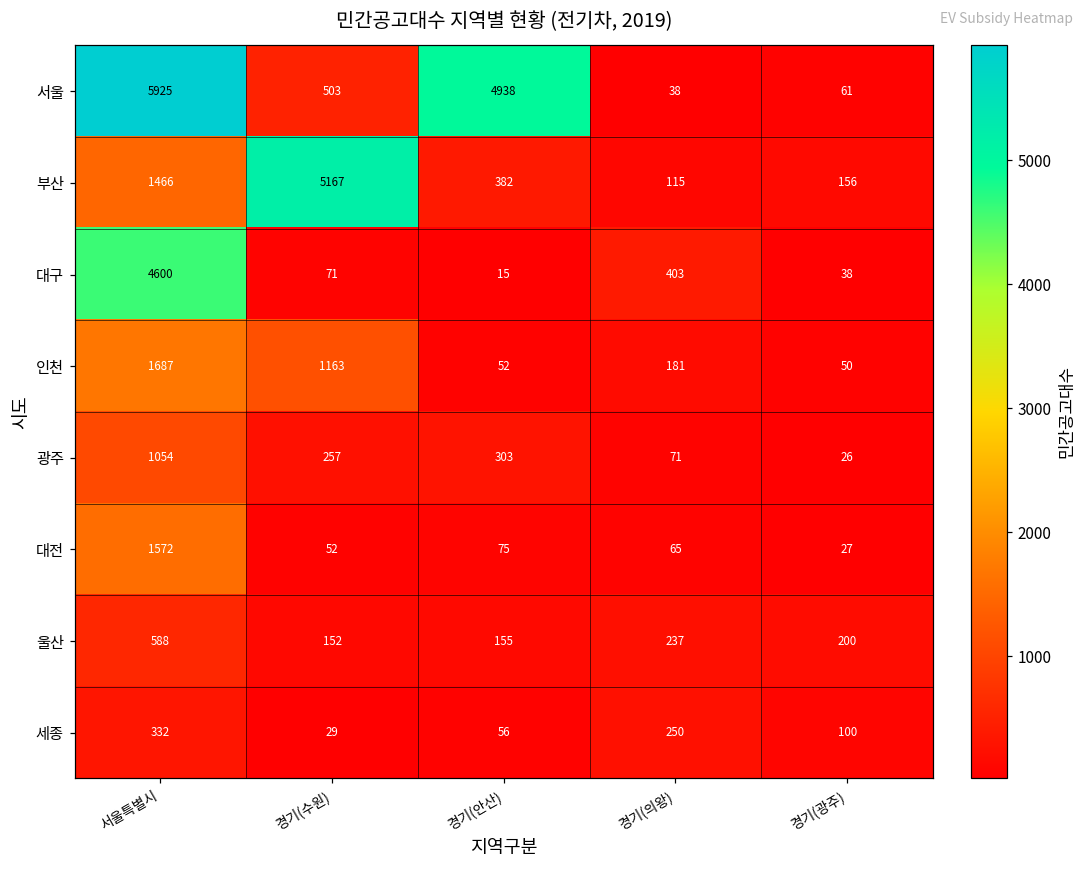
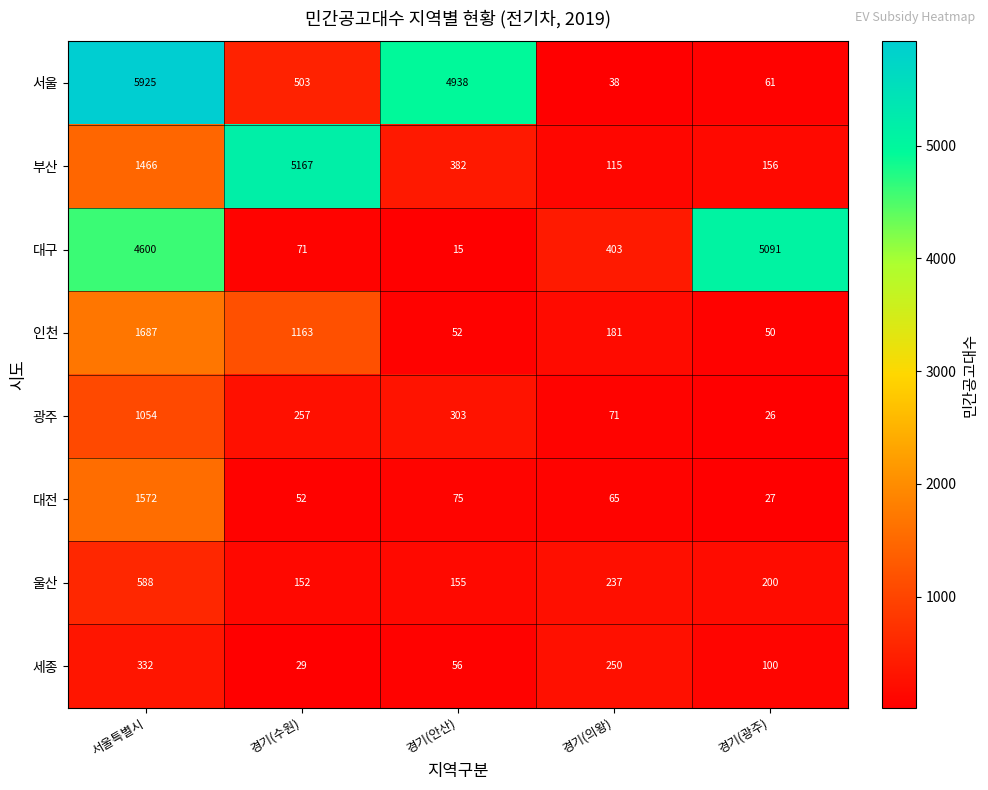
  {
    "서울": {
      "서울특별시": 5925,
      "경기(수원)": 503,
      "경기(안산)": 4938,
      "경기(의왕)": 38,
      "경기(광주)": 61
    },
    "부산": {
      "서울특별시": 1466,
      "경기(수원)": 5167,
      "경기(안산)": 382,
      "경기(의왕)": 115,
      "경기(광주)": 156
    },
    "대구": {
      "서울특별시": 4600,
      "경기(수원)": 71,
      "경기(안산)": 15,
      "경기(의왕)": 403,
-     "경기(광주)": 38
+     "경기(광주)": 5091
    },
    "인천": {
      "서울특별시": 1687,
      "경기(수원)": 1163,
      "경기(안산)": 52,
      "경기(의왕)": 181,
      "경기(광주)": 50
    },
    "광주": {
      "서울특별시": 1054,
      "경기(수원)": 257,
      "경기(안산)": 303,
      "경기(의왕)": 71,
      "경기(광주)": 26
    },
    "대전": {
      "서울특별시": 1572,
      "경기(수원)": 52,
      "경기(안산)": 75,
      "경기(의왕)": 65,
      "경기(광주)": 27
    },
    "울산": {
      "서울특별시": 588,
      "경기(수원)": 152,
      "경기(안산)": 155,
      "경기(의왕)": 237,
      "경기(광주)": 200
    },
    "세종": {
      "서울특별시": 332,
      "경기(수원)": 29,
      "경기(안산)": 56,
      "경기(의왕)": 250,
      "경기(광주)": 100
    }
  }
